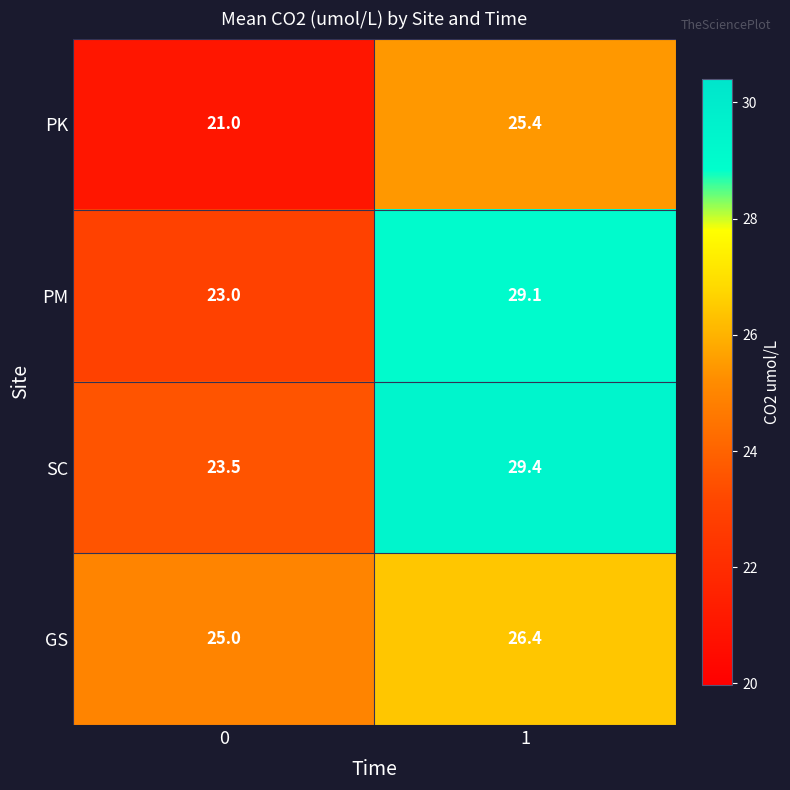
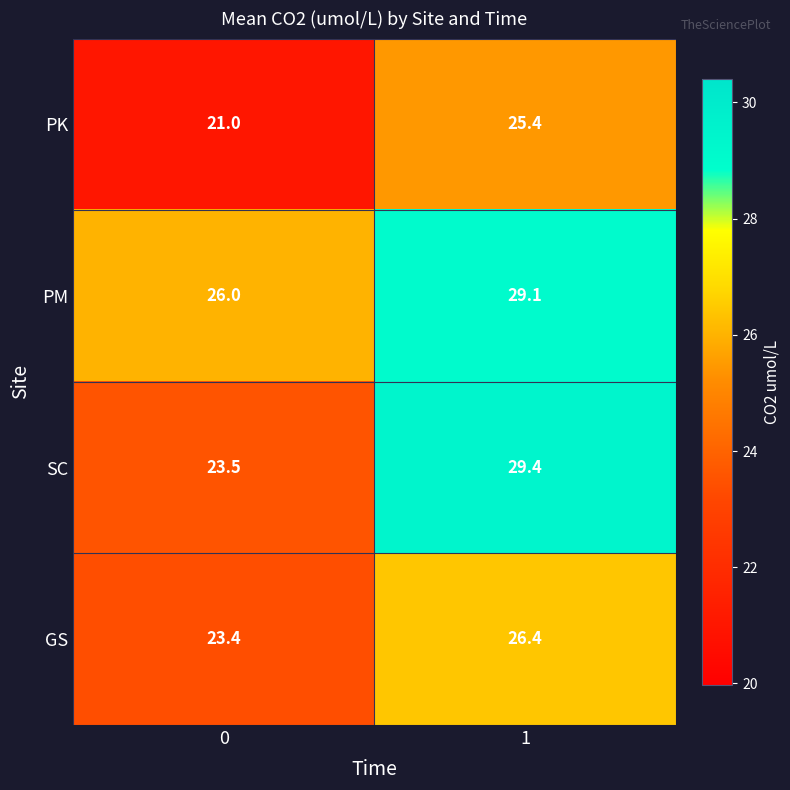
  {
    "PK": {
      "0": 21.0,
      "1": 25.4
    },
    "PM": {
-     "0": 23.0,
+     "0": 26.0,
      "1": 29.1
    },
    "SC": {
      "0": 23.5,
      "1": 29.4
    },
    "GS": {
-     "0": 25.0,
+     "0": 23.4,
      "1": 26.4
    }
  }
